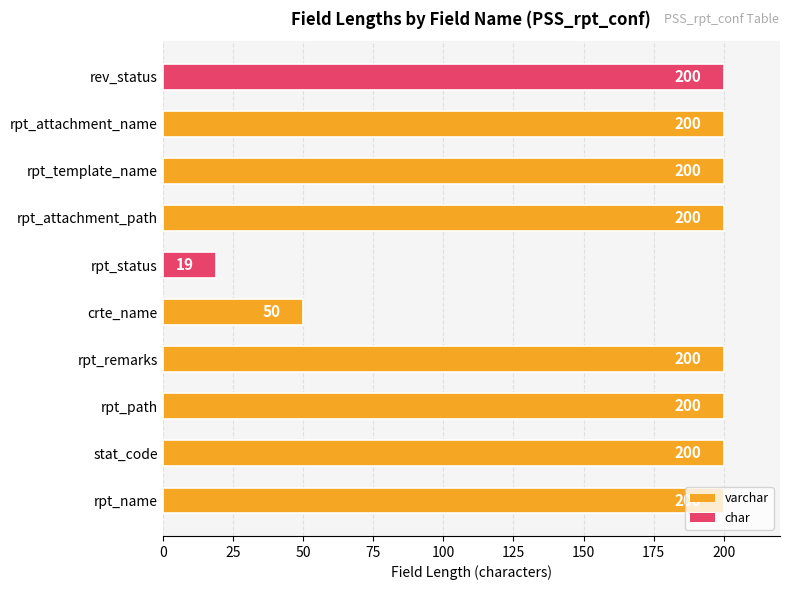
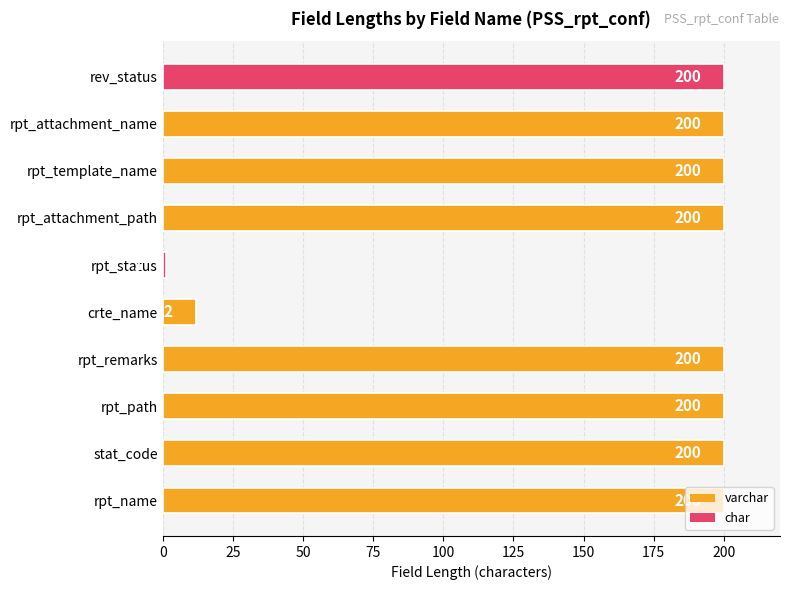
  {
-   "rpt_status": 19,
-   "crte_name": 50
+   "rpt_status": 1,
+   "crte_name": 12
  }
